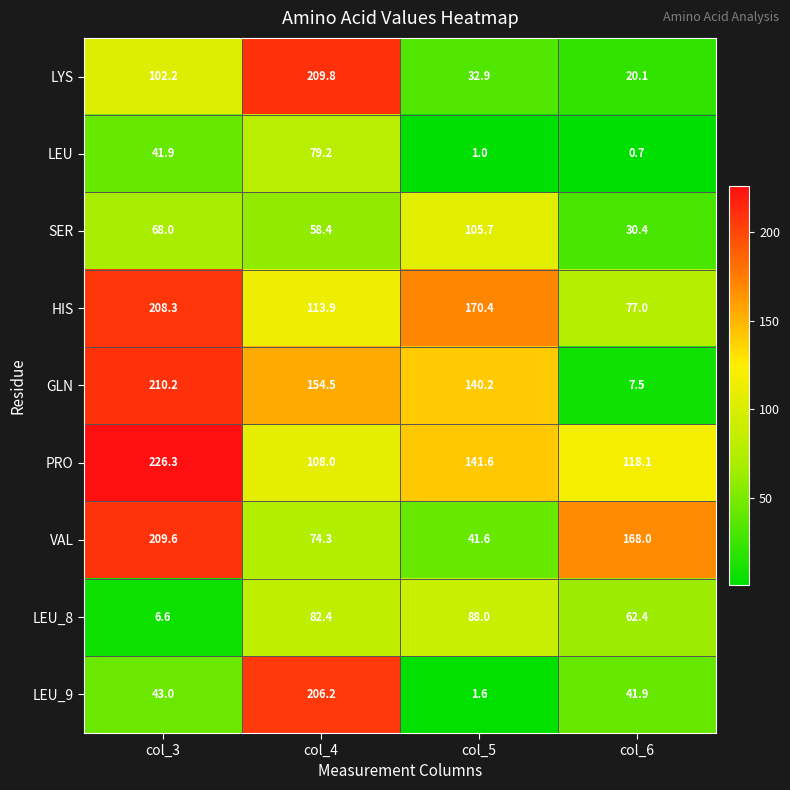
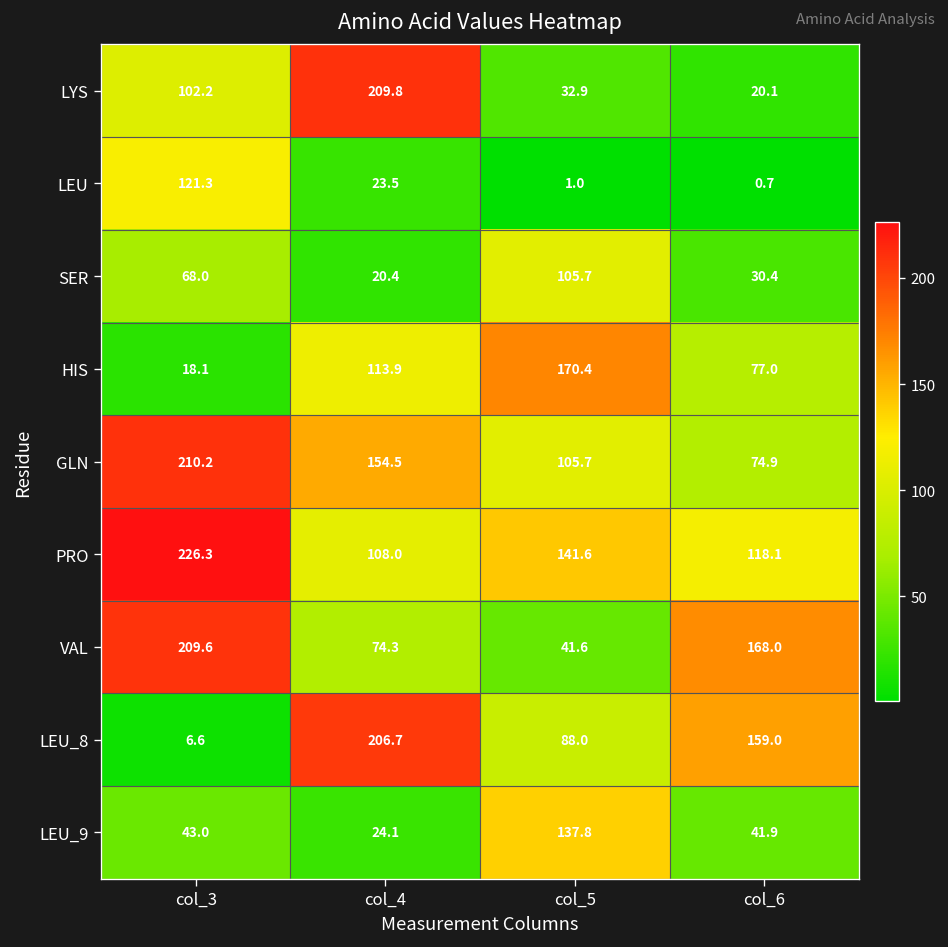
  {
    "LYS": {
      "col_3": 102.2,
      "col_4": 209.8,
      "col_5": 32.9,
      "col_6": 20.1
    },
    "LEU": {
-     "col_3": 41.9,
-     "col_4": 79.2,
+     "col_3": 121.3,
+     "col_4": 23.5,
      "col_5": 1.0,
      "col_6": 0.7
    },
    "SER": {
      "col_3": 68.0,
-     "col_4": 58.4,
+     "col_4": 20.4,
      "col_5": 105.7,
      "col_6": 30.4
    },
    "HIS": {
-     "col_3": 208.3,
+     "col_3": 18.1,
      "col_4": 113.9,
      "col_5": 170.4,
      "col_6": 77.0
    },
    "GLN": {
      "col_3": 210.2,
      "col_4": 154.5,
-     "col_5": 140.2,
-     "col_6": 7.5
+     "col_5": 105.7,
+     "col_6": 74.9
    },
    "PRO": {
      "col_3": 226.3,
      "col_4": 108.0,
      "col_5": 141.6,
      "col_6": 118.1
    },
    "VAL": {
      "col_3": 209.6,
      "col_4": 74.3,
      "col_5": 41.6,
      "col_6": 168.0
    },
    "LEU_8": {
      "col_3": 6.6,
-     "col_4": 82.4,
+     "col_4": 206.7,
      "col_5": 88.0,
-     "col_6": 62.4
+     "col_6": 159.0
    },
    "LEU_9": {
      "col_3": 43.0,
-     "col_4": 206.2,
-     "col_5": 1.6,
+     "col_4": 24.1,
+     "col_5": 137.8,
      "col_6": 41.9
    }
  }
